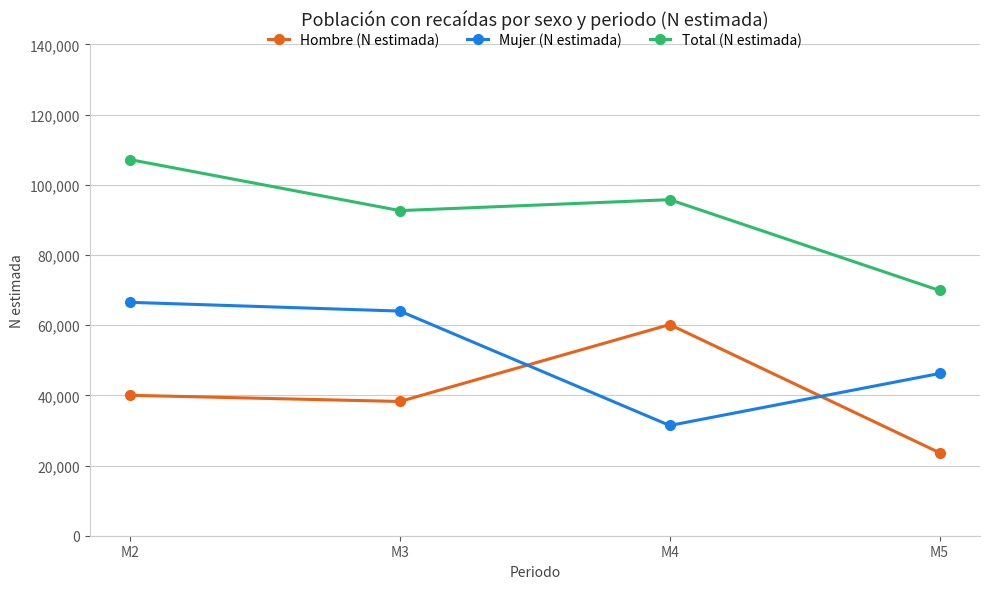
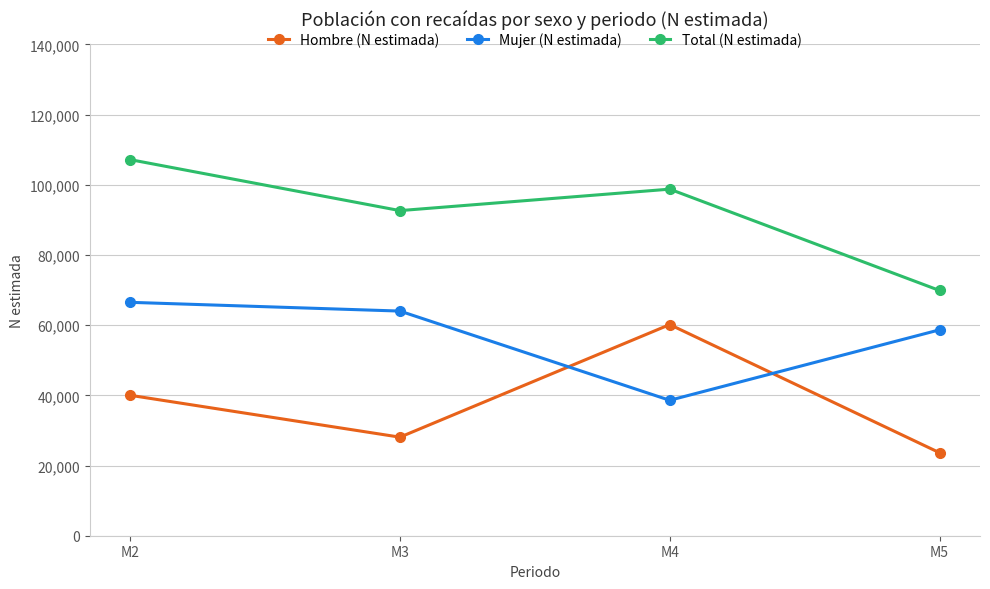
  {
    "Hombre (N estimada)": {
      "M2": "40,000",
-     "M3": "38,000",
+     "M3": "28,000",
      "M4": "60,000",
      "M5": "24,000"
    },
    "Mujer (N estimada)": {
      "M2": "66,000",
      "M3": "64,000",
-     "M4": "31,000",
-     "M5": "46,000"
+     "M4": "39,000",
+     "M5": "59,000"
    },
    "Total (N estimada)": {
      "M2": "107,000",
      "M3": "93,000",
-     "M4": "96,000",
+     "M4": "99,000",
      "M5": "70,000"
    }
  }
